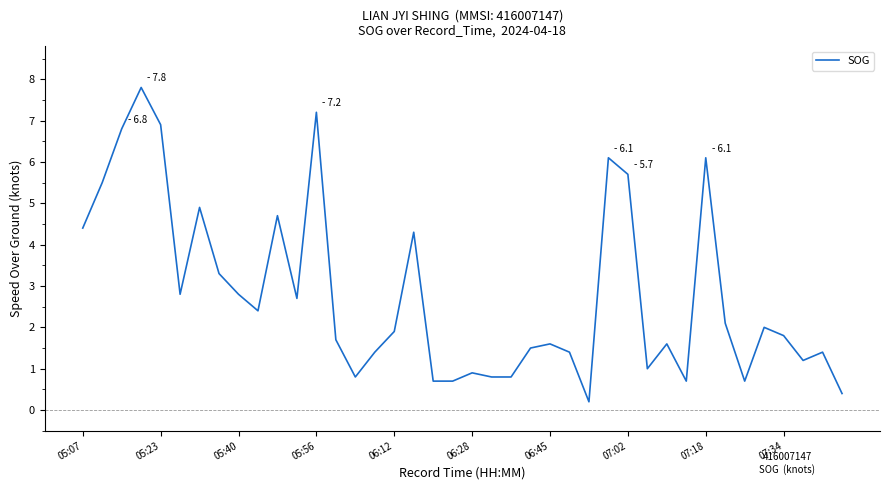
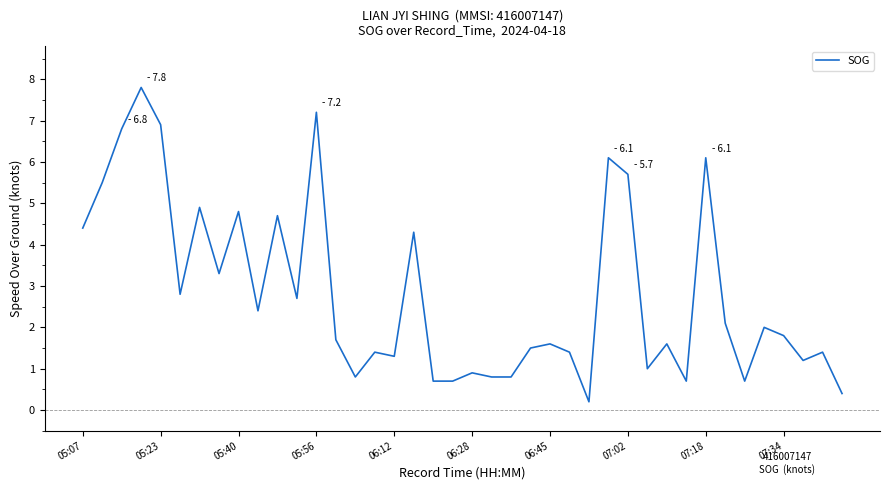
  {
    "05:07": 4.4,
    "05:23": 6.9,
-   "05:40": 2.8,
-   "06:12": 1.9,
+   "05:40": 4.8,
+   "06:12": 1.3,
    "06:28": 0.9,
    "06:45": 1.6,
    "07:34": 1.8
  }
